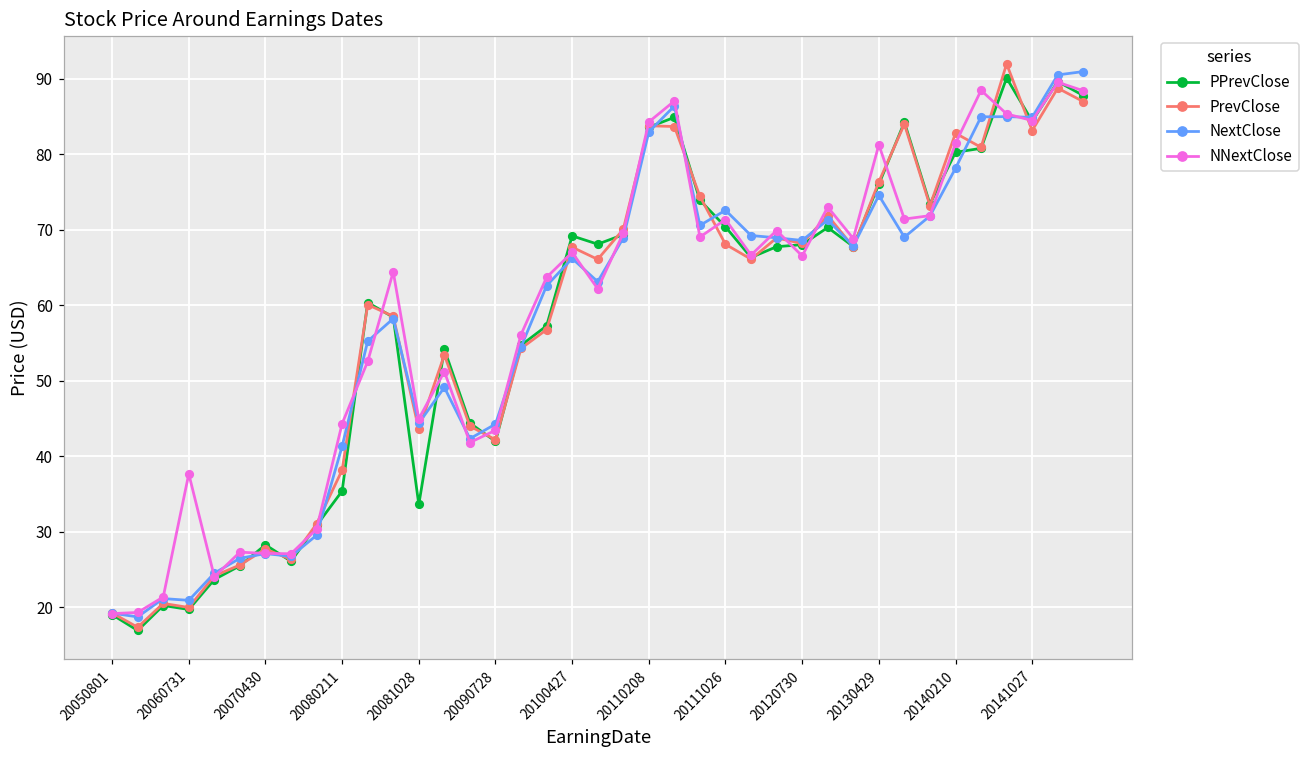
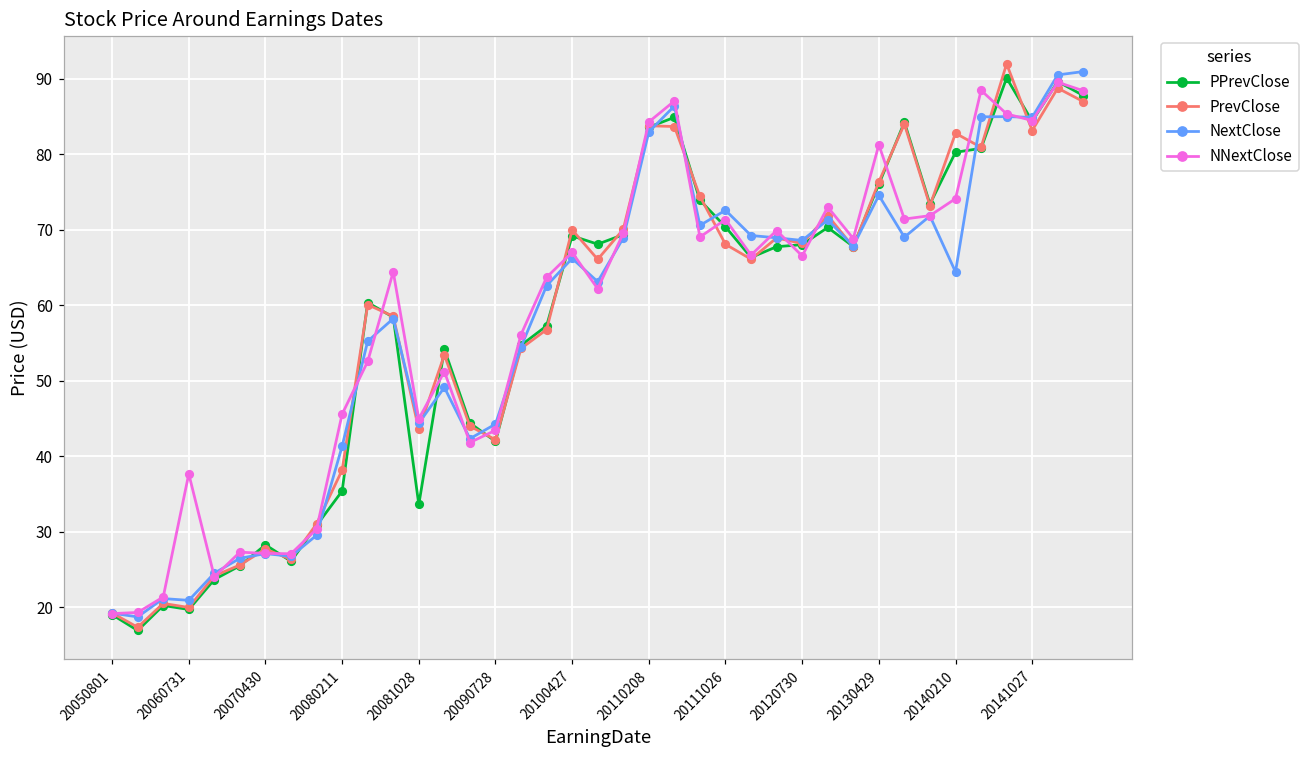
  {
    "PPrevClose": {
      "20070430": 28,
      "20080211": 35,
      "20081028": 34,
      "20100427": 69,
      "20111026": 70,
      "20140210": 80
    },
    "PrevClose": {
      "20070430": 28,
      "20080211": 38,
      "20081028": 44,
-     "20100427": 68,
+     "20100427": 70,
      "20111026": 68,
      "20140210": 83,
      "20141027": 83
    },
    "NextClose": {
      "20060731": 21,
      "20080211": 41,
      "20081028": 44,
      "20090728": 44,
      "20100427": 66,
      "20110208": 83,
      "20111026": 73,
      "20120730": 69,
      "20130429": 75,
-     "20140210": 78,
+     "20140210": 64,
      "20141027": 85
    },
    "NNextClose": {
      "20060731": 38,
-     "20080211": 44,
+     "20080211": 46,
      "20081028": 45,
      "20090728": 43,
      "20100427": 67,
      "20110208": 84,
      "20111026": 71,
      "20120730": 67,
      "20130429": 81,
-     "20140210": 81
+     "20140210": 74
    }
  }
